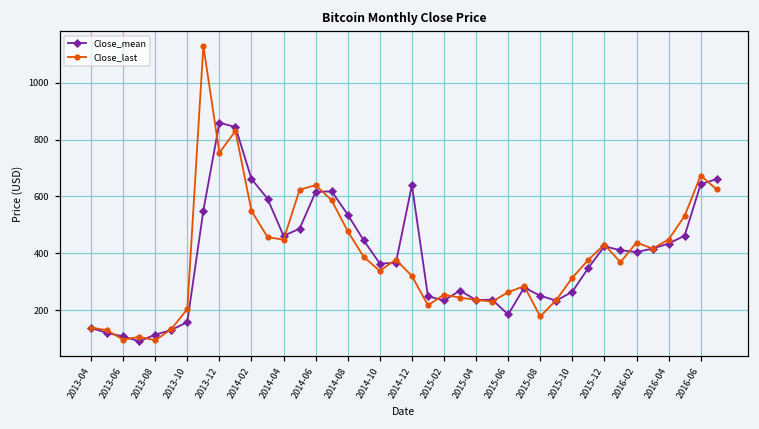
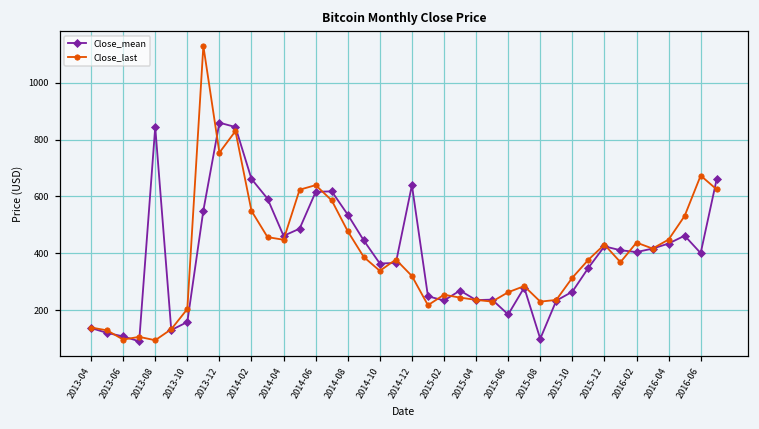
  {
    "Close_mean": {
      "2013-06": 110,
-     "2013-08": 110,
+     "2013-08": 840,
      "2013-10": 160,
      "2013-12": 860,
      "2014-02": 660,
      "2014-04": 460,
      "2014-06": 620,
      "2014-08": 540,
      "2014-10": 360,
      "2014-12": 640,
      "2015-02": 230,
      "2015-06": 180,
-     "2015-08": 250,
+     "2015-08": 100,
      "2015-10": 260,
      "2016-02": 400,
      "2016-04": 430,
-     "2016-06": 640
+     "2016-06": 400
    },
    "Close_last": {
      "2013-06": 100,
      "2013-08": 90,
      "2013-10": 200,
      "2013-12": 750,
      "2014-02": 550,
      "2014-04": 450,
      "2014-06": 640,
      "2014-08": 480,
      "2014-10": 340,
      "2014-12": 320,
      "2015-02": 250,
      "2015-06": 260,
-     "2015-08": 180,
+     "2015-08": 230,
      "2015-10": 310,
      "2016-02": 440,
      "2016-04": 450,
      "2016-06": 670
    }
  }
